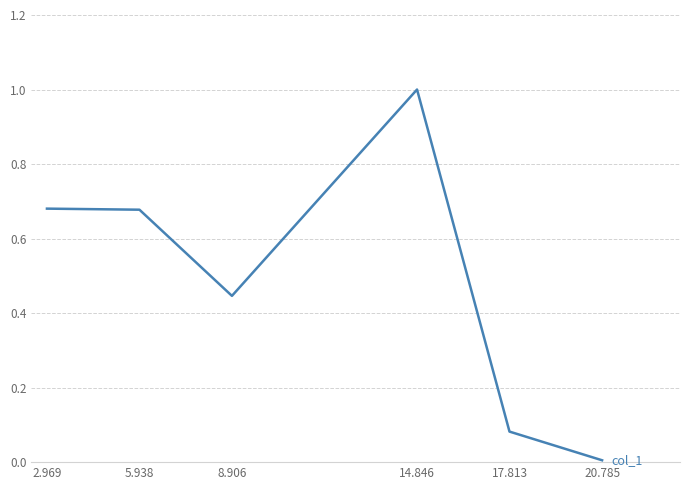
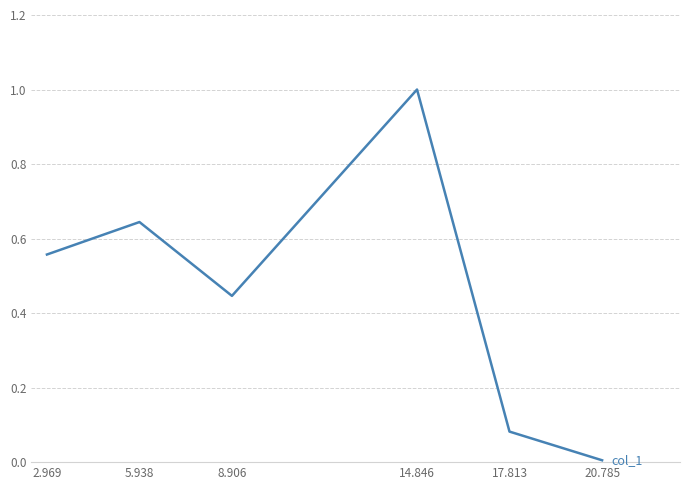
  {
-   "2.969": 0.68,
-   "5.938": 0.68,
+   "2.969": 0.56,
+   "5.938": 0.64,
    "8.906": 0.45,
    "14.846": 1.00,
    "17.813": 0.08
  }
